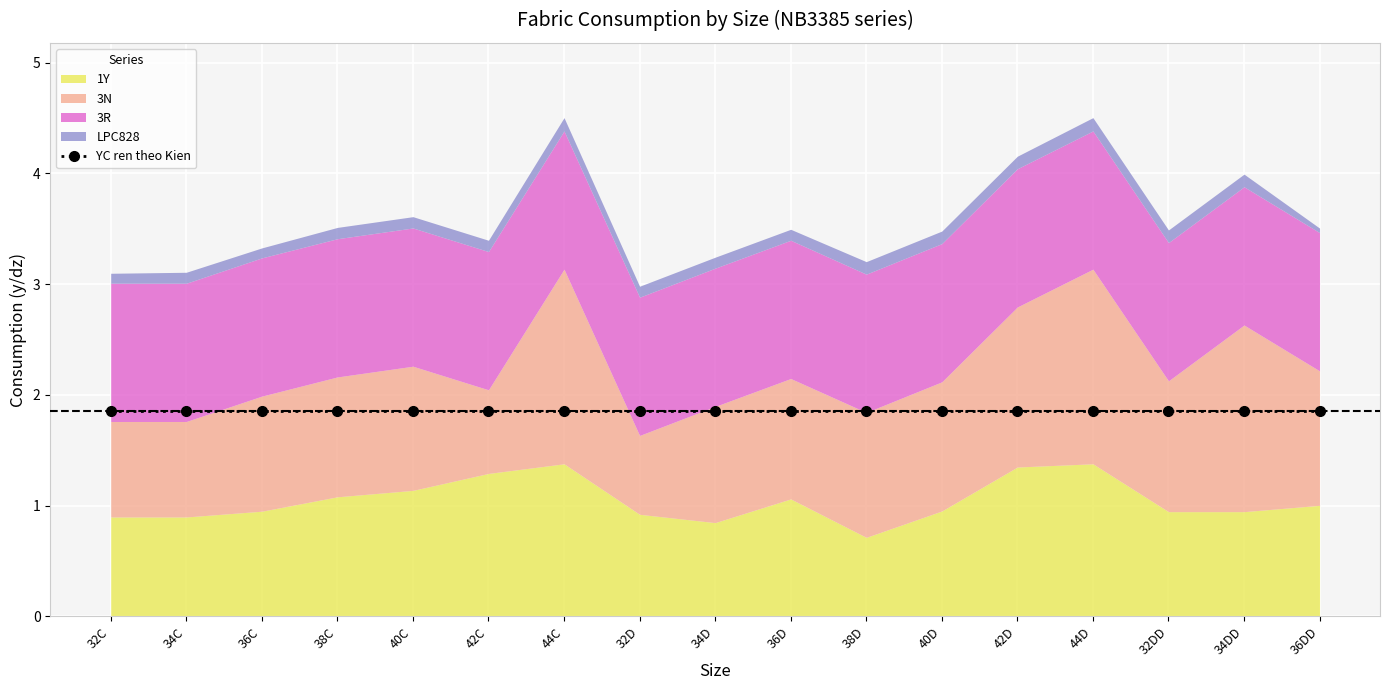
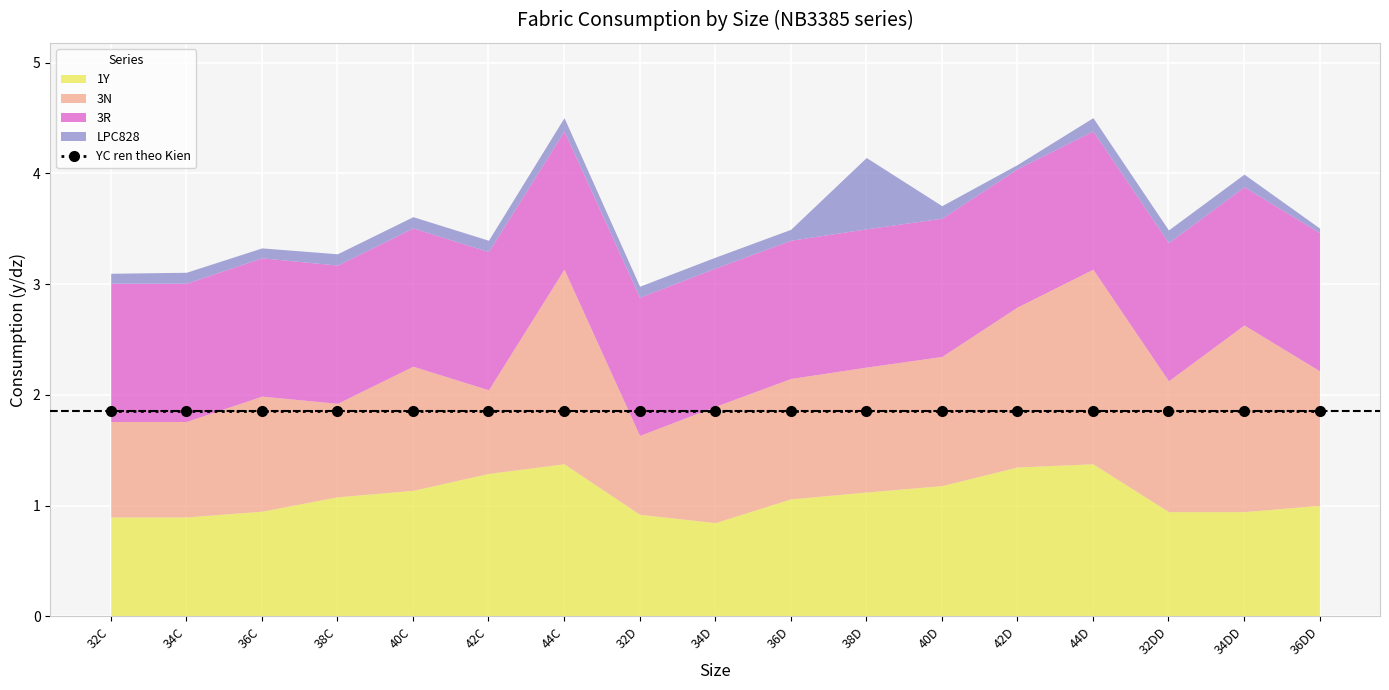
  {
    "YC ren theo Kien": {
      "32C": 1.86,
      "34C": 1.86,
      "36C": 1.86,
      "38C": 1.86,
      "40C": 1.86,
      "42C": 1.86,
      "44C": 1.86,
      "32D": 1.86,
      "34D": 1.86,
      "36D": 1.86,
      "40D": 1.86,
      "42D": 1.86,
      "44D": 1.86,
      "32DD": 1.86,
      "34DD": 1.86,
      "36DD": 1.86
    },
    "1Y": {
      "32C": 0.90,
      "34C": 0.90,
      "36C": 0.95,
      "38C": 1.08,
      "40C": 1.14,
      "42C": 1.29,
      "44C": 1.38,
      "32D": 0.92,
      "34D": 0.85,
      "36D": 1.06,
-     "38D": 0.71,
-     "40D": 0.95,
+     "38D": 1.12,
+     "40D": 1.18,
      "42D": 1.35,
      "44D": 1.38,
      "32DD": 0.95,
      "34DD": 0.95,
      "36DD": 1.00
    },
    "3N": {
      "32C": 0.86,
      "34C": 0.86,
      "36C": 1.04,
-     "38C": 1.08,
+     "38C": 0.84,
      "40C": 1.12,
      "42C": 0.75,
      "44C": 1.76,
      "32D": 0.71,
      "34D": 1.05,
      "36D": 1.09,
      "40D": 1.17,
      "42D": 1.45,
      "44D": 1.76,
      "32DD": 1.18,
      "34DD": 1.69,
      "36DD": 1.21
    },
    "3R": {
      "32C": 1.25,
      "34C": 1.25,
      "36C": 1.25,
      "38C": 1.25,
      "40C": 1.25,
      "42C": 1.25,
      "44C": 1.25,
      "32D": 1.25,
      "34D": 1.25,
      "36D": 1.25,
      "38D": 1.25,
      "40D": 1.25,
      "42D": 1.25,
      "44D": 1.25,
      "32DD": 1.25,
      "34DD": 1.25,
      "36DD": 1.25
    },
    "LPC828": {
      "32C": 0.09,
      "34C": 0.10,
      "36C": 0.09,
      "38C": 0.10,
      "40C": 0.10,
      "42C": 0.10,
      "44C": 0.12,
      "32D": 0.10,
      "34D": 0.10,
      "36D": 0.10,
-     "38D": 0.11,
+     "38D": 0.64,
      "40D": 0.11,
-     "42D": 0.11,
+     "42D": 0.04,
      "44D": 0.12,
      "32DD": 0.11,
      "34DD": 0.11,
      "36DD": 0.04
    }
  }
